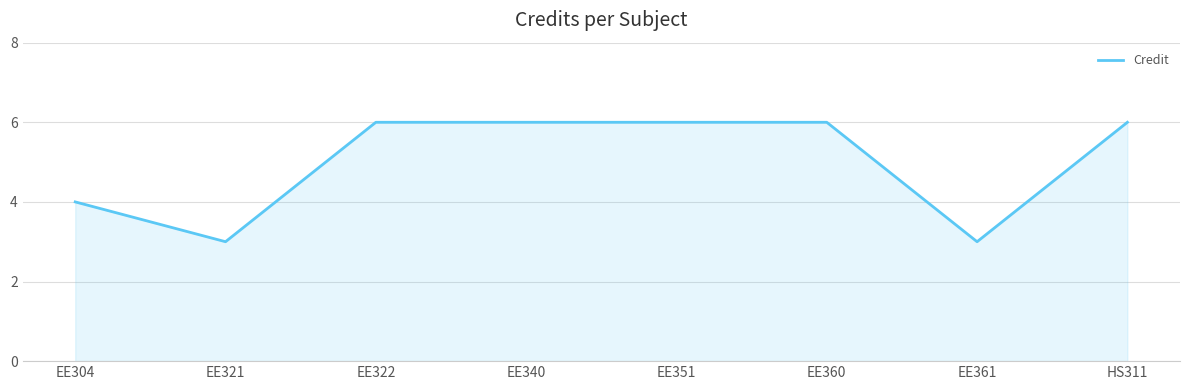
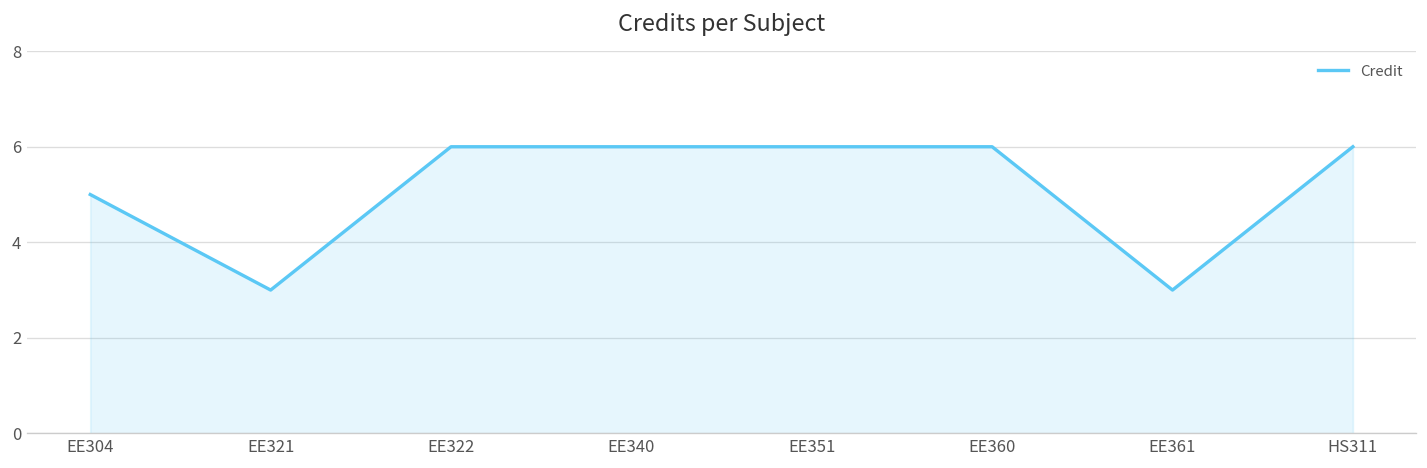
  {
-   "EE304": 4,
+   "EE304": 5,
    "EE321": 3,
    "EE322": 6,
    "EE340": 6,
    "EE351": 6,
    "EE360": 6,
    "EE361": 3,
    "HS311": 6
  }
